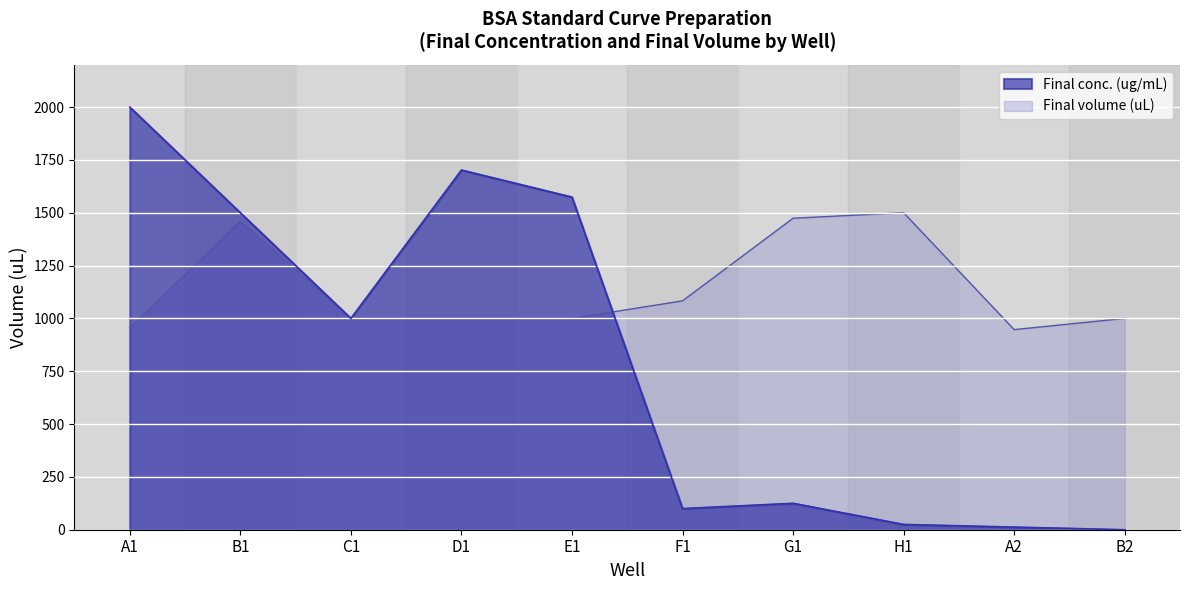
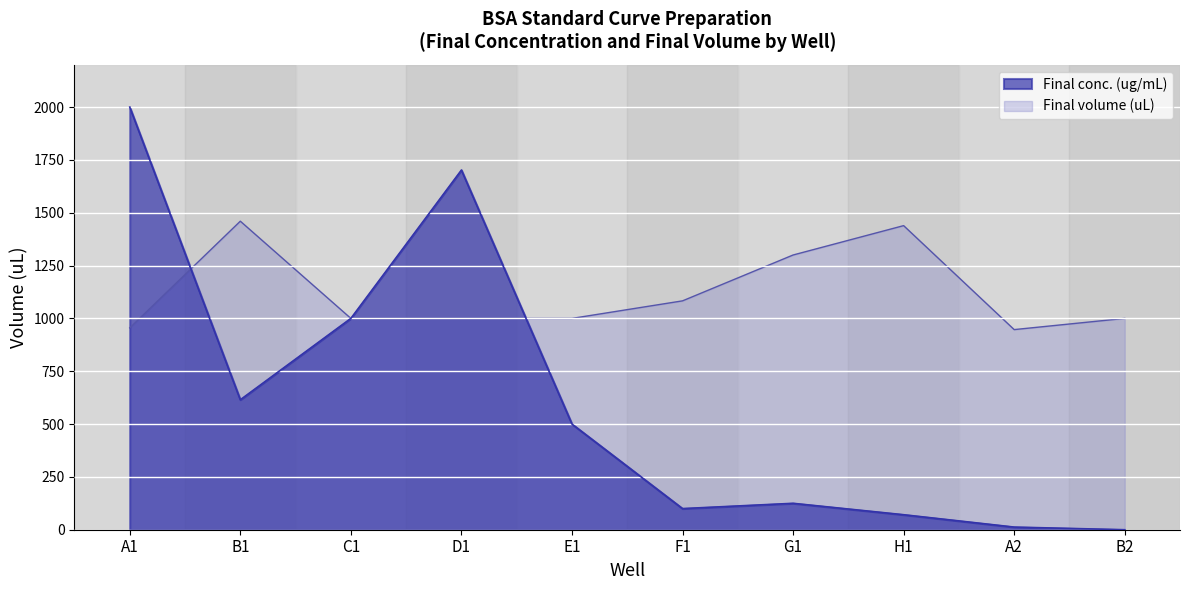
  {
    "Final conc. (ug/mL)": {
      "A1": 2000,
-     "B1": 1500,
+     "B1": 620,
      "D1": 1700,
-     "E1": 1570,
+     "E1": 500,
      "F1": 100,
      "G1": 130,
-     "H1": 30,
+     "H1": 70,
      "A2": 10,
      "B2": 0
    },
    "Final volume (uL)": {
      "A1": 960,
      "B1": 1460,
      "D1": 1000,
      "E1": 1000,
      "F1": 1080,
-     "G1": 1470,
-     "H1": 1500,
+     "G1": 1300,
+     "H1": 1440,
      "A2": 950,
      "B2": 1000
    }
  }
